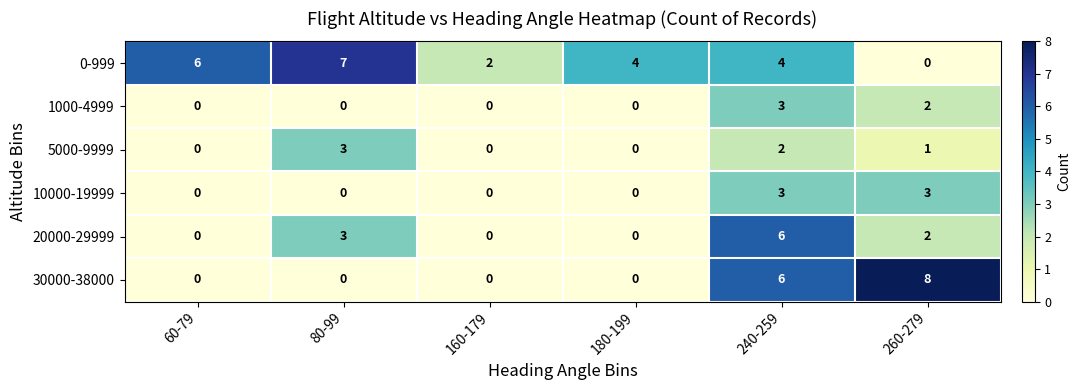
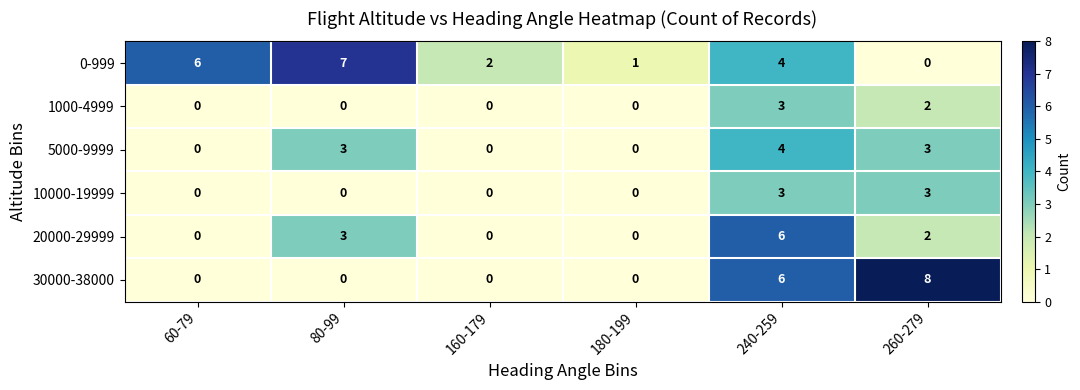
  {
    "0-999": {
      "60-79": 6,
      "80-99": 7,
      "160-179": 2,
-     "180-199": 4,
+     "180-199": 1,
      "240-259": 4,
      "260-279": 0
    },
    "1000-4999": {
      "60-79": 0,
      "80-99": 0,
      "160-179": 0,
      "180-199": 0,
      "240-259": 3,
      "260-279": 2
    },
    "5000-9999": {
      "60-79": 0,
      "80-99": 3,
      "160-179": 0,
      "180-199": 0,
-     "240-259": 2,
-     "260-279": 1
+     "240-259": 4,
+     "260-279": 3
    },
    "10000-19999": {
      "60-79": 0,
      "80-99": 0,
      "160-179": 0,
      "180-199": 0,
      "240-259": 3,
      "260-279": 3
    },
    "20000-29999": {
      "60-79": 0,
      "80-99": 3,
      "160-179": 0,
      "180-199": 0,
      "240-259": 6,
      "260-279": 2
    },
    "30000-38000": {
      "60-79": 0,
      "80-99": 0,
      "160-179": 0,
      "180-199": 0,
      "240-259": 6,
      "260-279": 8
    }
  }
